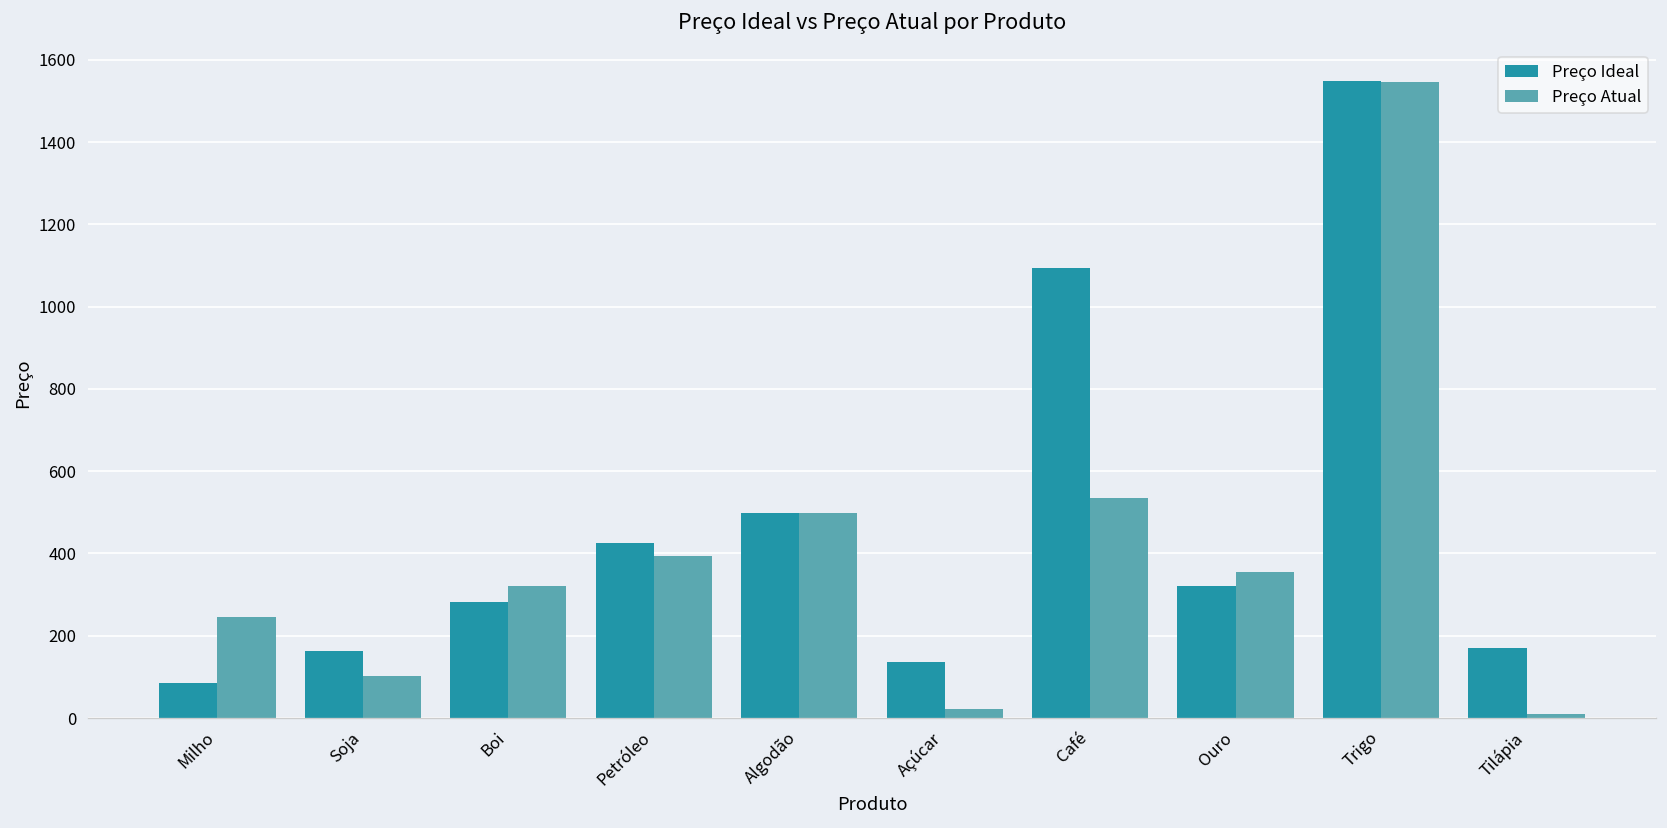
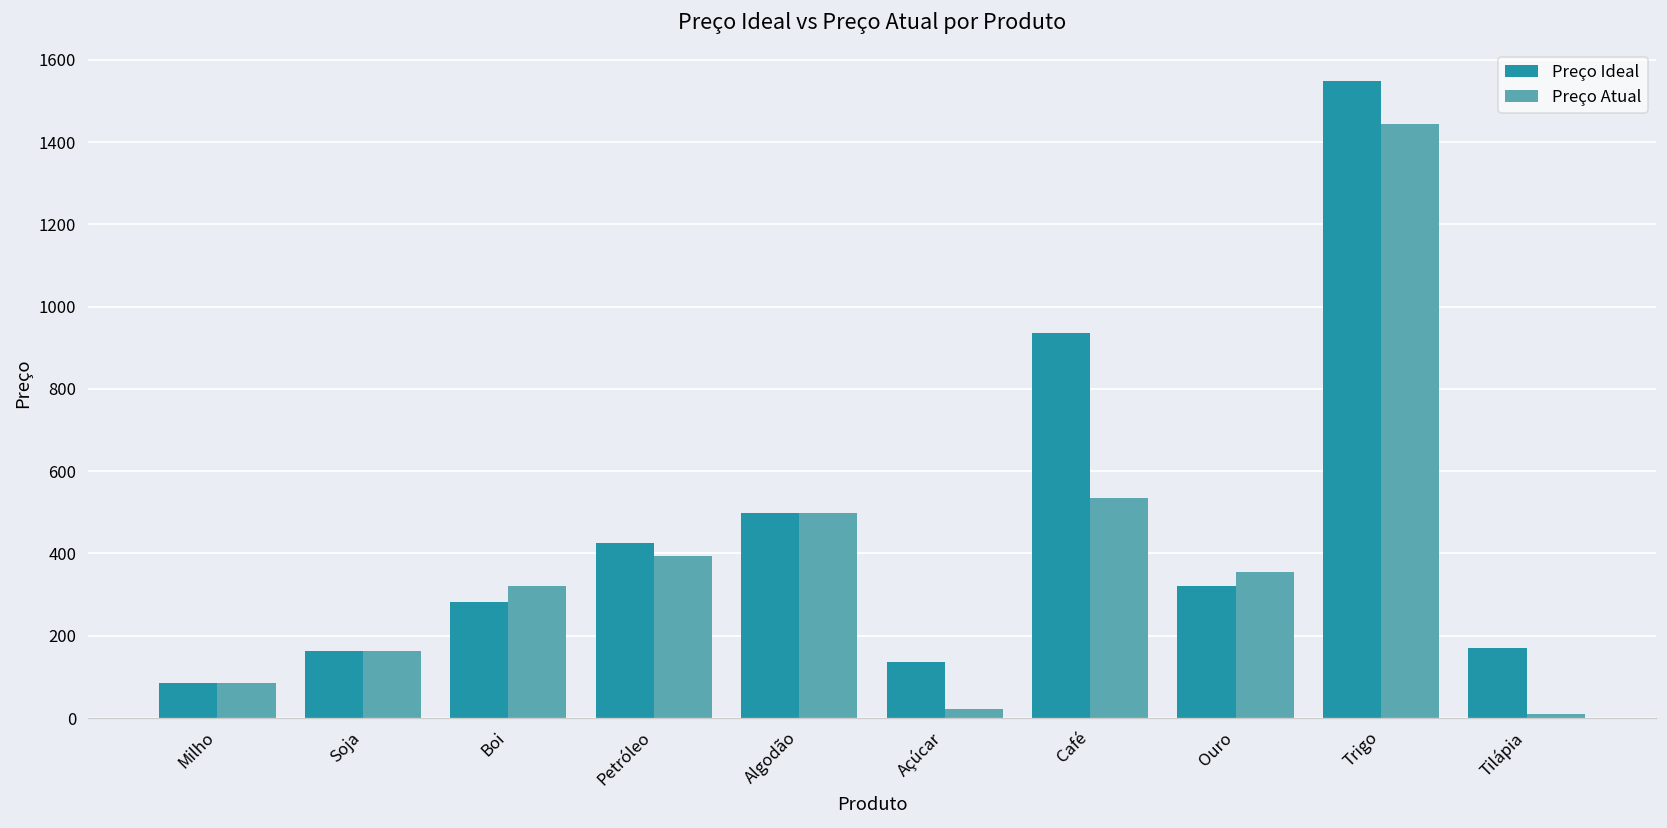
  {
    "Preço Ideal": {
      "Milho": 90,
      "Soja": 160,
      "Boi": 280,
      "Petróleo": 420,
      "Algodão": 500,
      "Açúcar": 140,
-     "Café": 1090,
+     "Café": 940,
      "Ouro": 320,
      "Trigo": 1550,
      "Tilápia": 170
    },
    "Preço Atual": {
-     "Milho": 240,
-     "Soja": 100,
+     "Milho": 90,
+     "Soja": 160,
      "Boi": 320,
      "Petróleo": 390,
      "Algodão": 500,
      "Açúcar": 20,
      "Café": 540,
      "Ouro": 350,
-     "Trigo": 1550,
+     "Trigo": 1440,
      "Tilápia": 10
    }
  }
